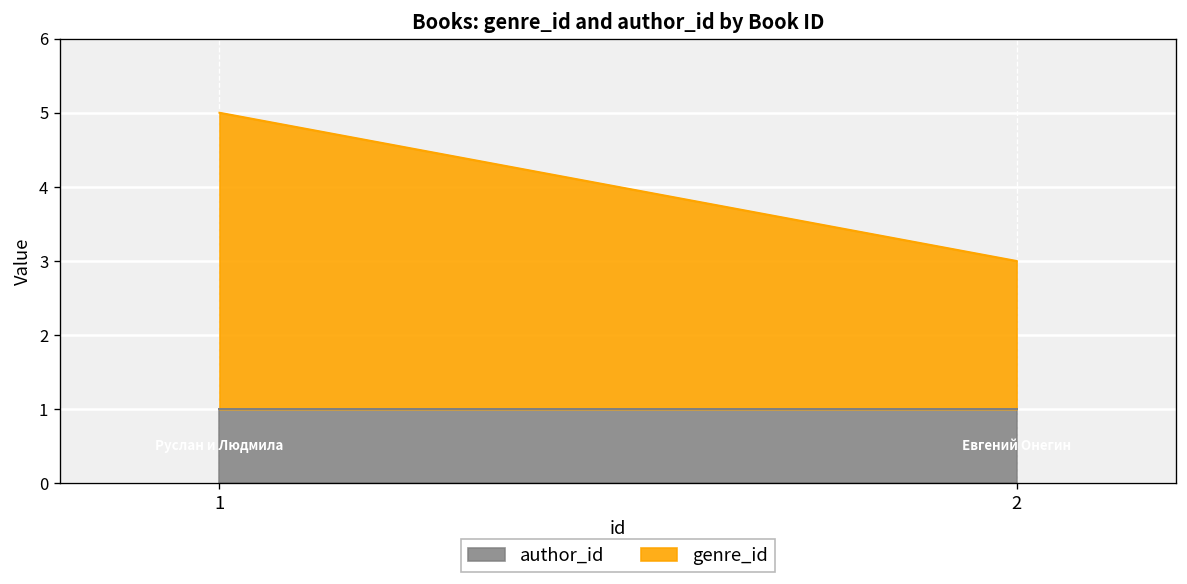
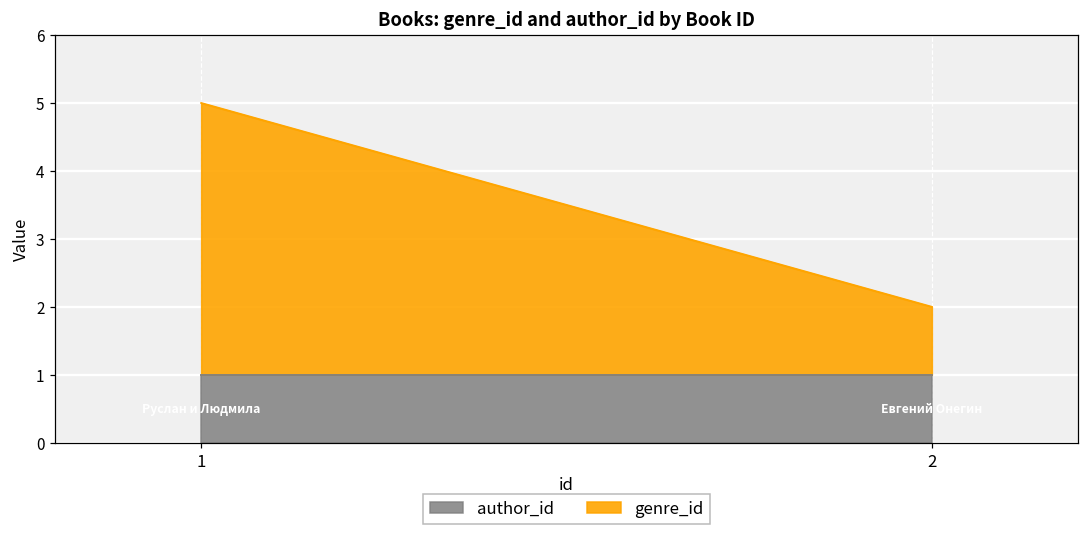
  {
    "author_id": {
      "1": 1,
      "2": 1
    },
    "genre_id": {
      "1": 4,
-     "2": 2
+     "2": 1
    }
  }
